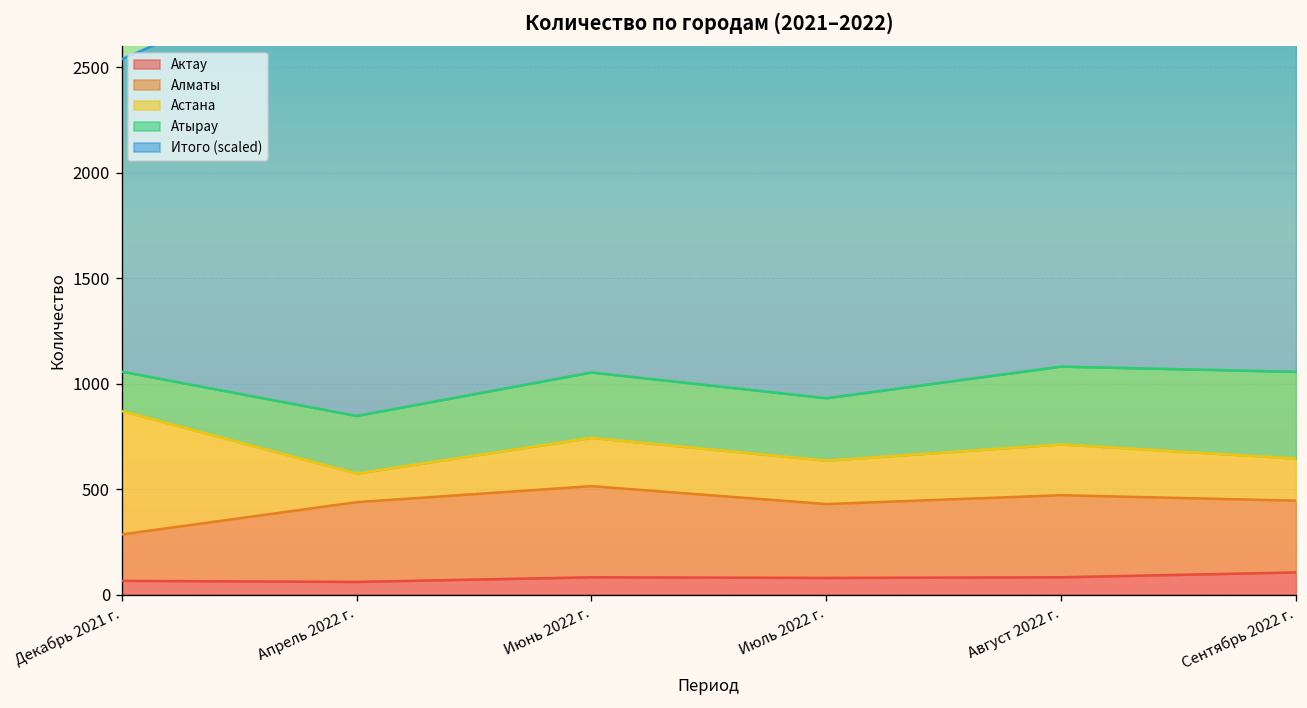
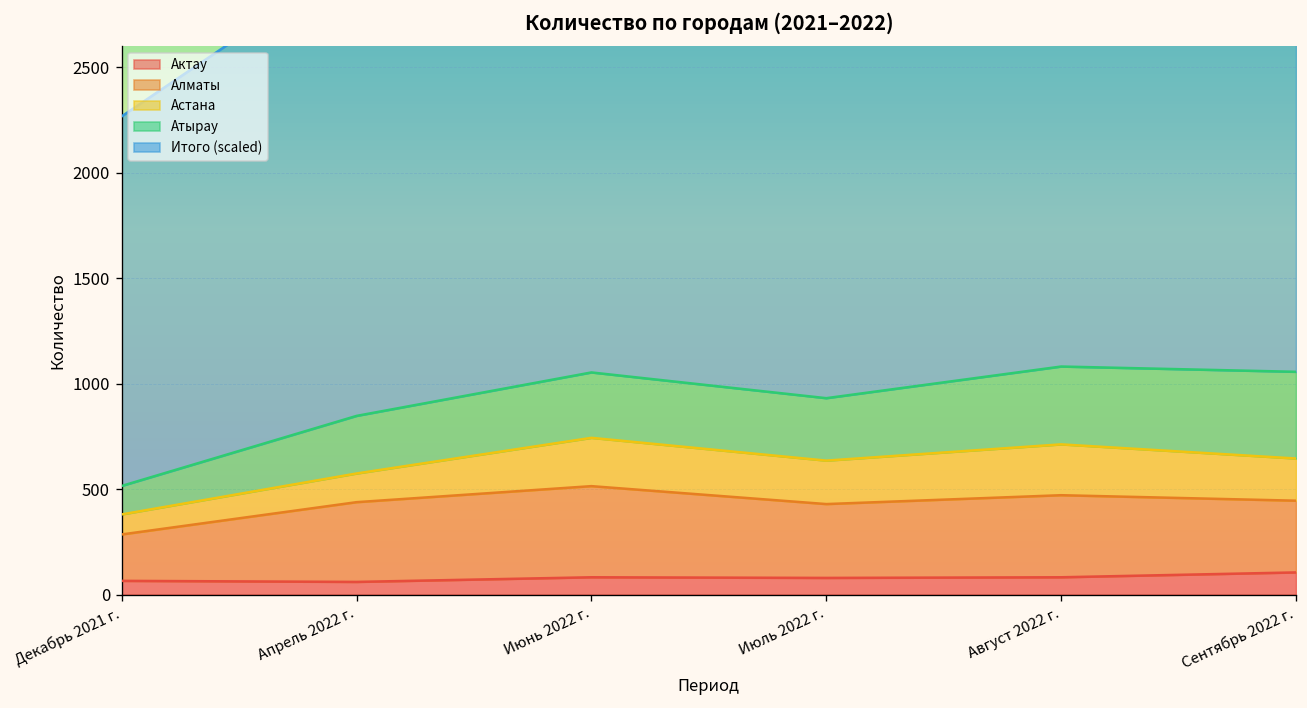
  {
    "Астана": {
-     "Декабрь 2021 г.": 590,
+     "Декабрь 2021 г.": 100,
      "Апрель 2022 г.": 140,
      "Июнь 2022 г.": 230,
      "Июль 2022 г.": 210,
      "Август 2022 г.": 240,
      "Сентябрь 2022 г.": 200
    },
    "Атырау": {
-     "Декабрь 2021 г.": 190,
+     "Декабрь 2021 г.": 140,
      "Апрель 2022 г.": 270,
      "Июнь 2022 г.": 310,
      "Июль 2022 г.": 300,
      "Август 2022 г.": 370,
      "Сентябрь 2022 г.": 410
    },
    "Итого (scaled)": {
-     "Декабрь 2021 г.": 1480
+     "Декабрь 2021 г.": 1750
    }
  }
